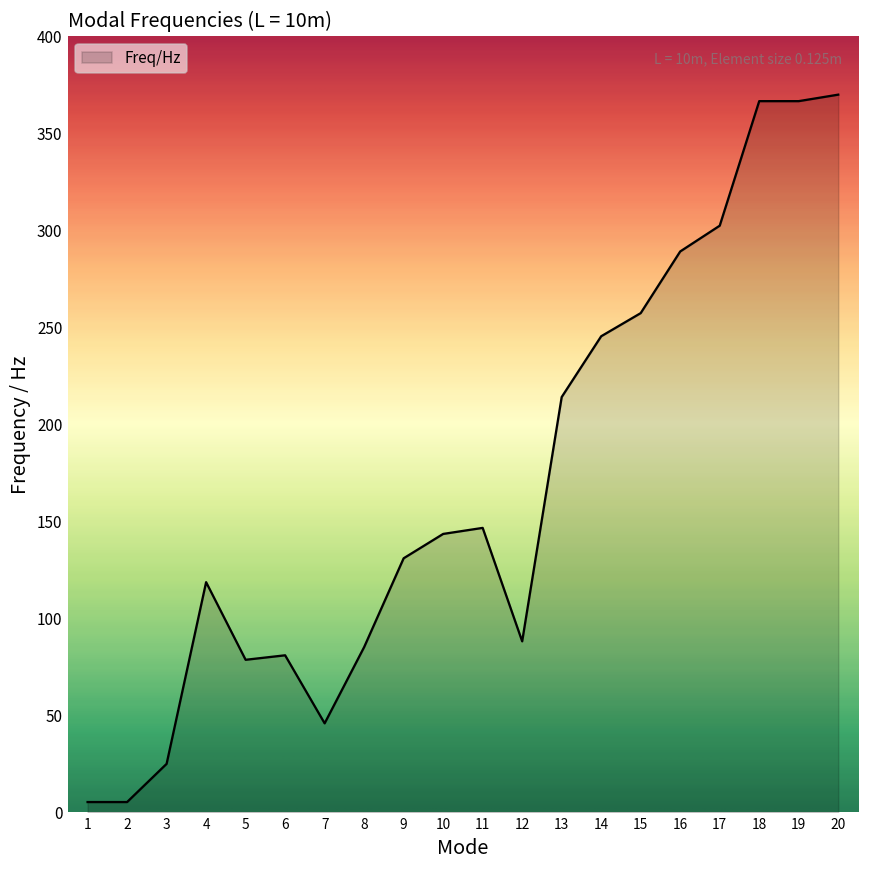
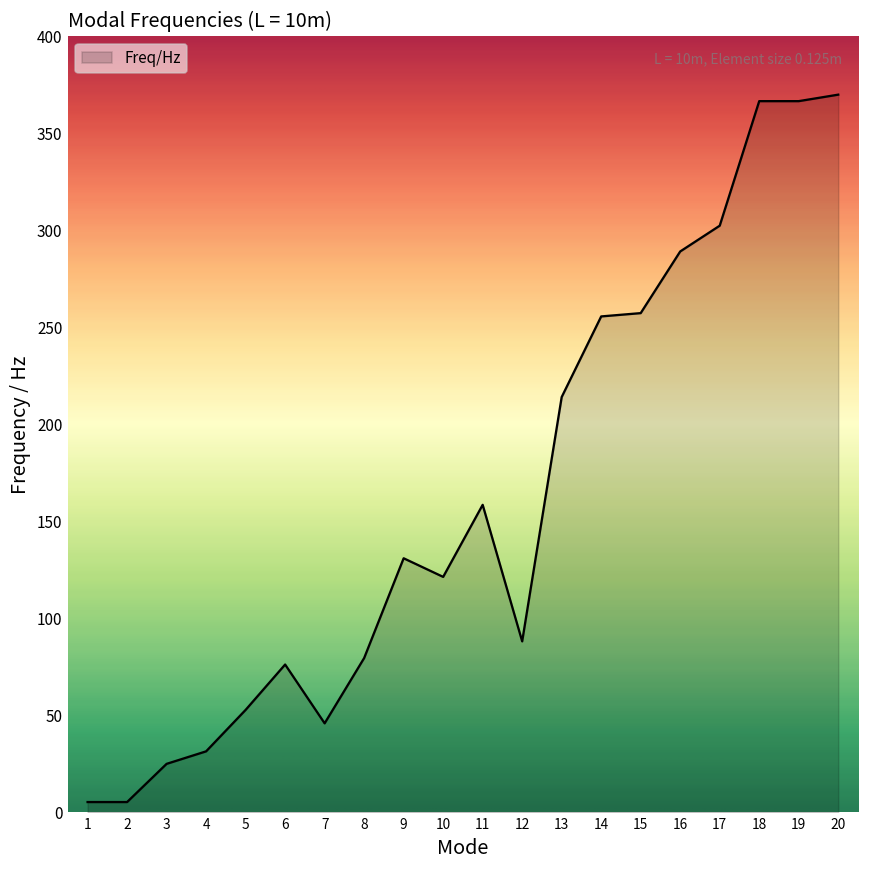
  {
    "1": 5,
    "2": 5,
    "3": 25,
-   "4": 119,
-   "5": 79,
-   "6": 81,
+   "4": 31,
+   "5": 53,
+   "6": 76,
    "7": 46,
-   "8": 85,
+   "8": 80,
    "9": 131,
-   "10": 144,
-   "11": 147,
+   "10": 121,
+   "11": 159,
    "12": 88,
    "13": 214,
-   "14": 245,
+   "14": 256,
    "15": 257,
    "16": 289,
    "17": 302,
    "18": 367,
    "19": 367,
    "20": 370
  }
